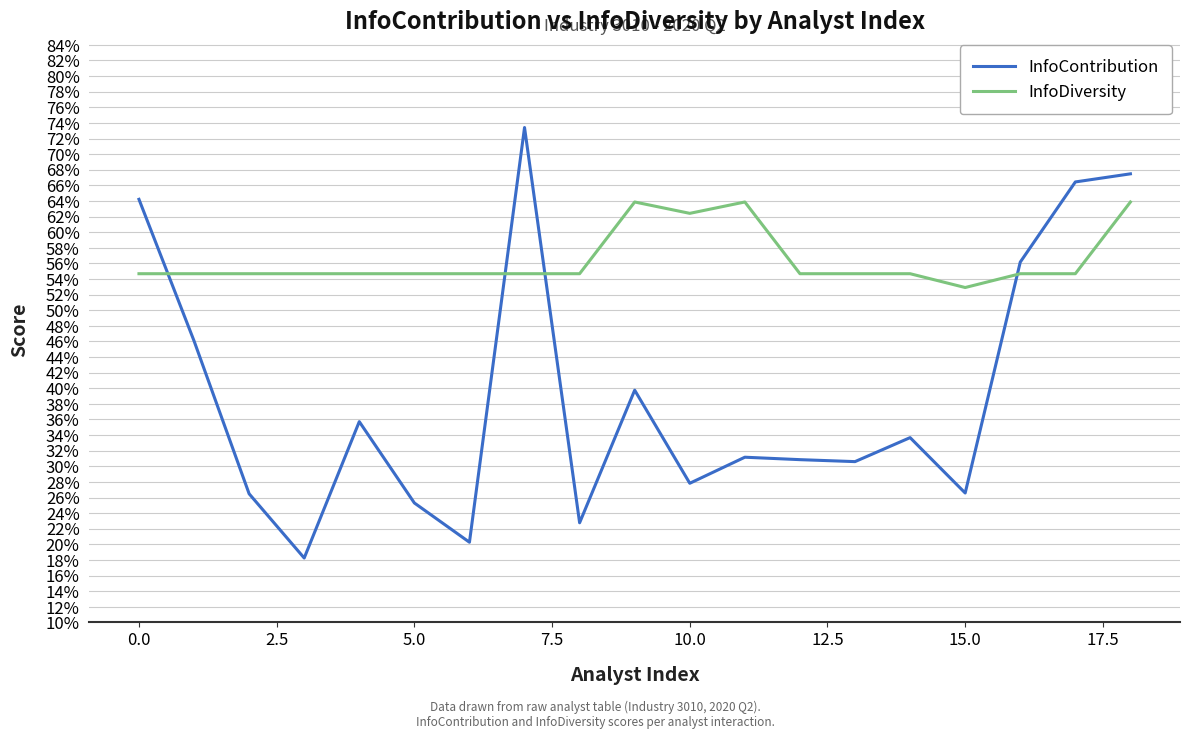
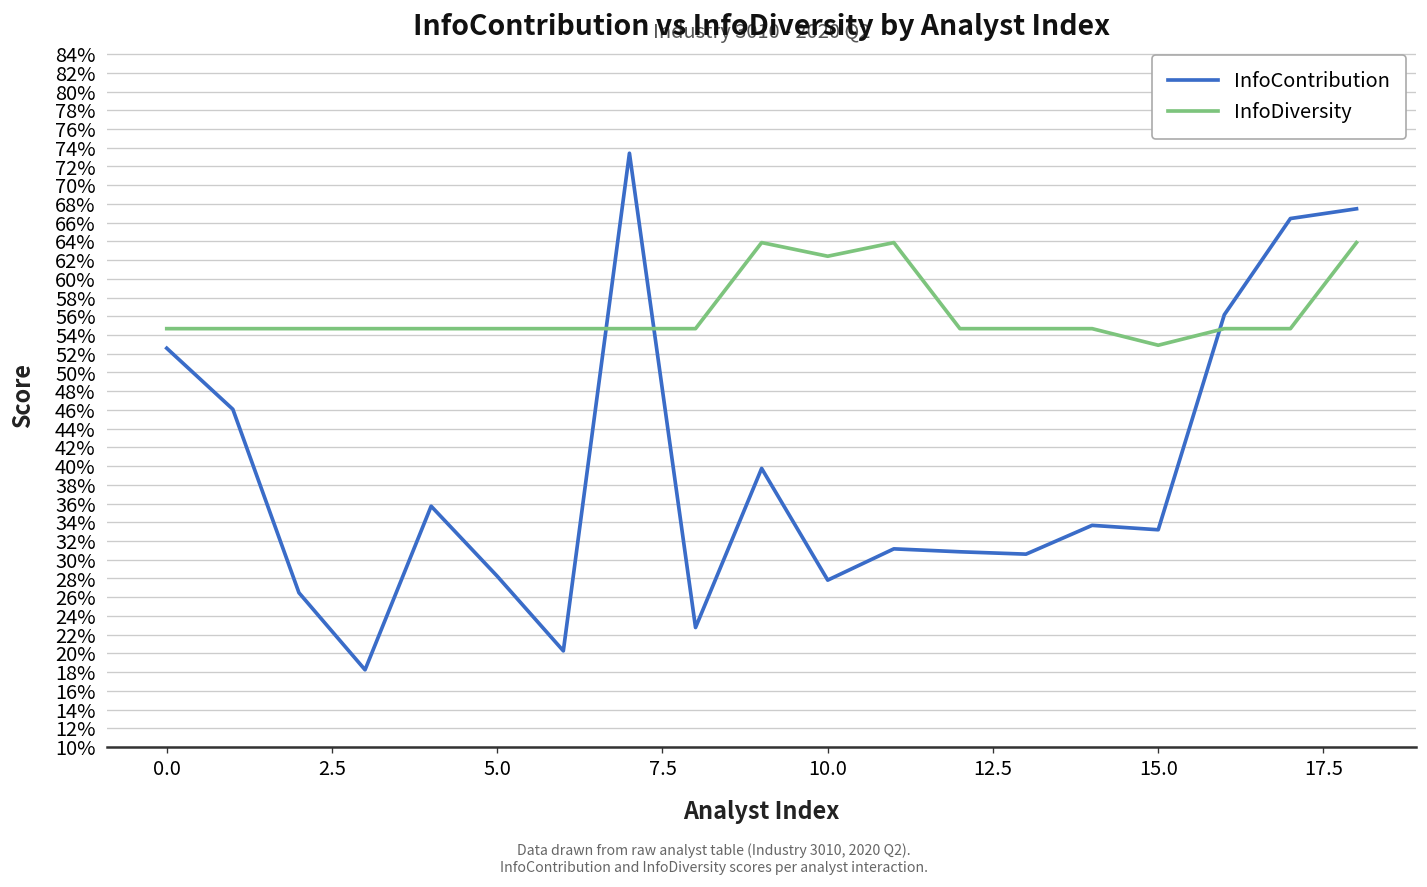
  {
    "InfoContribution": {
-     "0.0": "64%",
-     "5.0": "25%",
+     "0.0": "53%",
+     "5.0": "28%",
      "10.0": "28%",
-     "15.0": "27%"
+     "15.0": "33%"
    },
    "InfoDiversity": {
      "0.0": "55%",
      "5.0": "55%",
      "10.0": "62%",
      "15.0": "53%"
    }
  }
